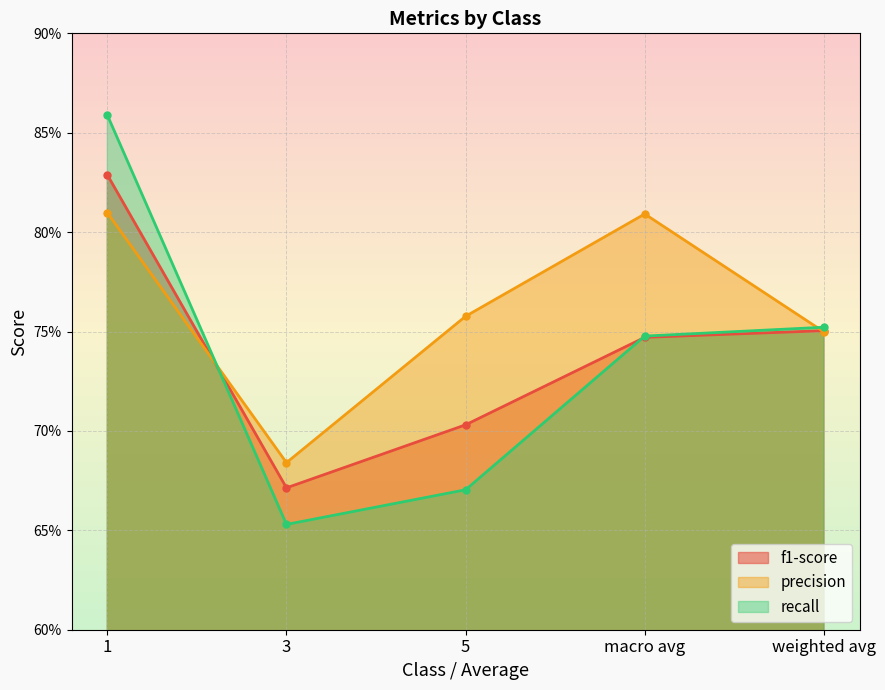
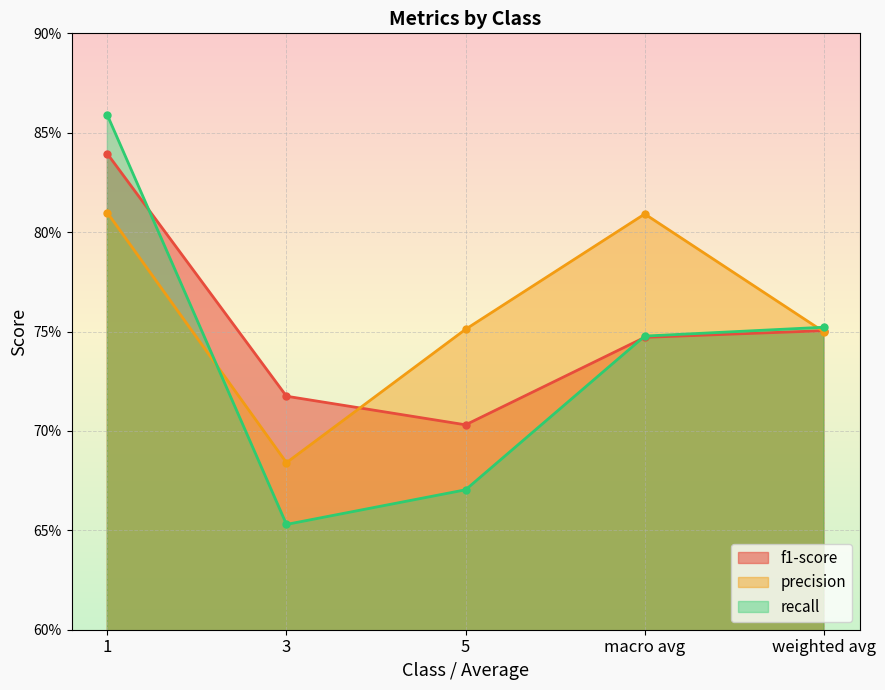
  {
    "f1-score": {
-     "1": "82.9%",
-     "3": "67.1%",
+     "1": "83.9%",
+     "3": "71.7%",
      "5": "70.3%"
    },
    "precision": {
      "1": "81.0%",
      "3": "68.4%",
-     "5": "75.8%",
+     "5": "75.1%",
      "macro avg": "80.9%"
    },
    "recall": {
      "1": "85.9%",
      "3": "65.3%",
      "5": "67.0%",
      "weighted avg": "75.2%"
    }
  }
